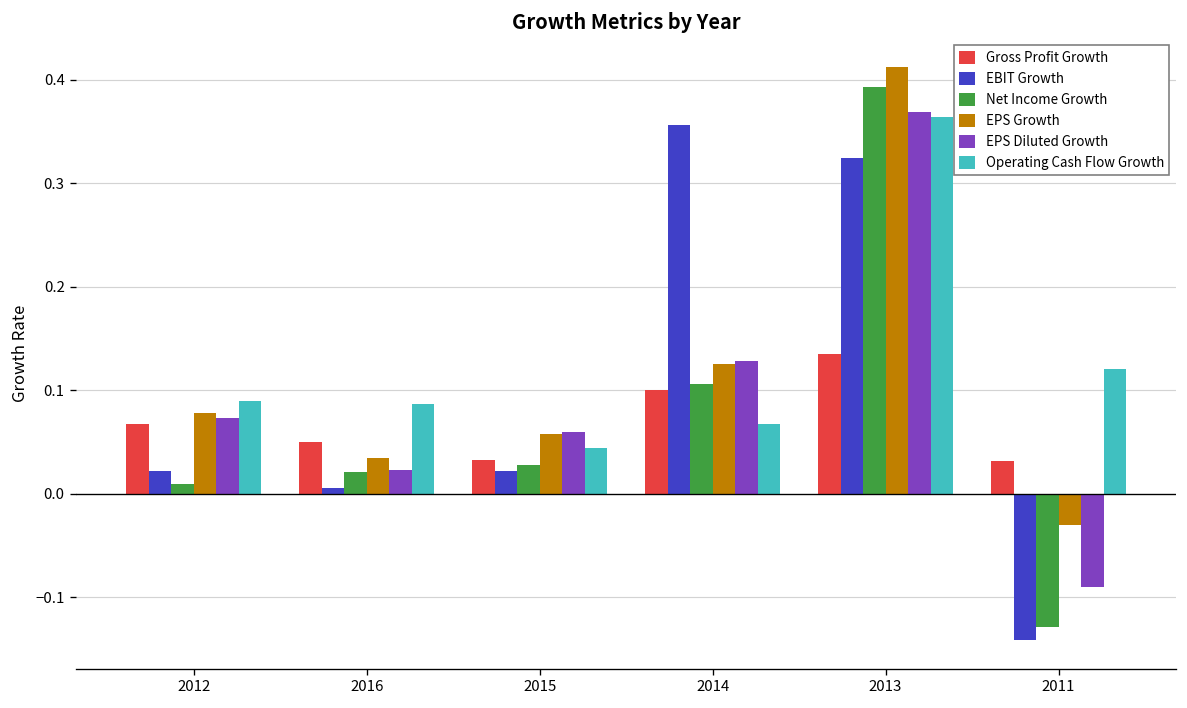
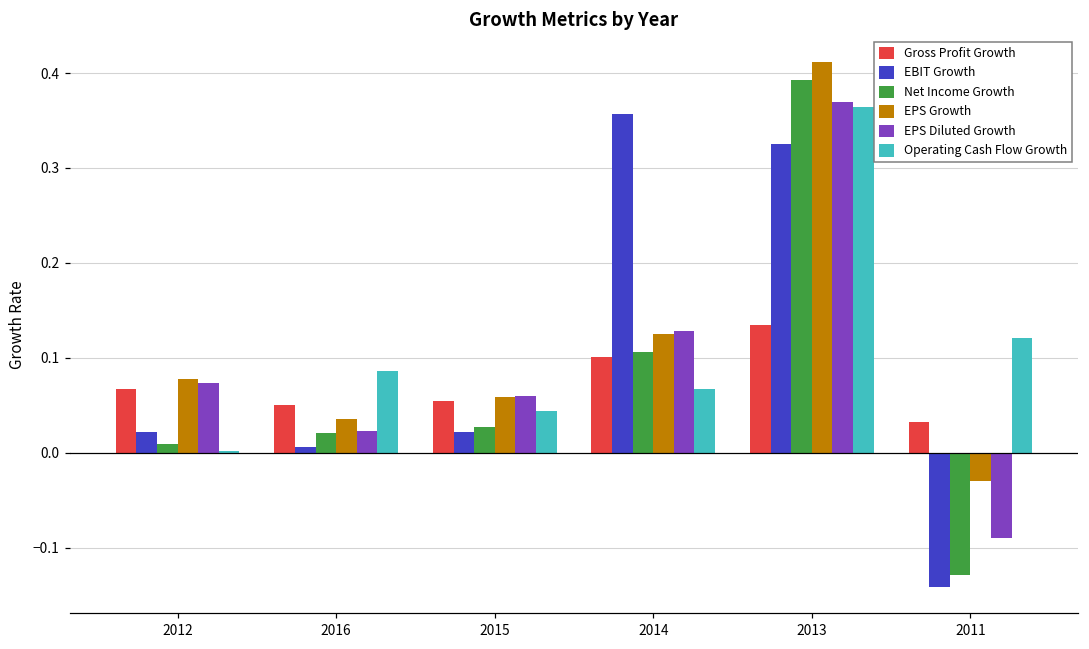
  {
    "Gross Profit Growth": {
      "2012": 0.07,
      "2016": 0.05,
-     "2015": 0.03,
+     "2015": 0.05,
      "2014": 0.10,
      "2013": 0.13,
      "2011": 0.03
    },
    "EBIT Growth": {
      "2012": 0.02,
      "2016": 0.01,
      "2015": 0.02,
      "2014": 0.36,
      "2013": 0.32,
      "2011": -0.14
    },
    "Net Income Growth": {
      "2012": 0.01,
      "2016": 0.02,
      "2015": 0.03,
      "2014": 0.11,
      "2013": 0.39,
      "2011": -0.13
    },
    "EPS Growth": {
      "2012": 0.08,
      "2016": 0.04,
      "2015": 0.06,
      "2014": 0.13,
      "2013": 0.41,
      "2011": -0.03
    },
    "EPS Diluted Growth": {
      "2012": 0.07,
      "2016": 0.02,
      "2015": 0.06,
      "2014": 0.13,
      "2013": 0.37,
      "2011": -0.09
    },
    "Operating Cash Flow Growth": {
-     "2012": 0.09,
+     "2012": 0.00,
      "2016": 0.09,
      "2015": 0.04,
      "2014": 0.07,
      "2013": 0.36,
      "2011": 0.12
    }
  }
